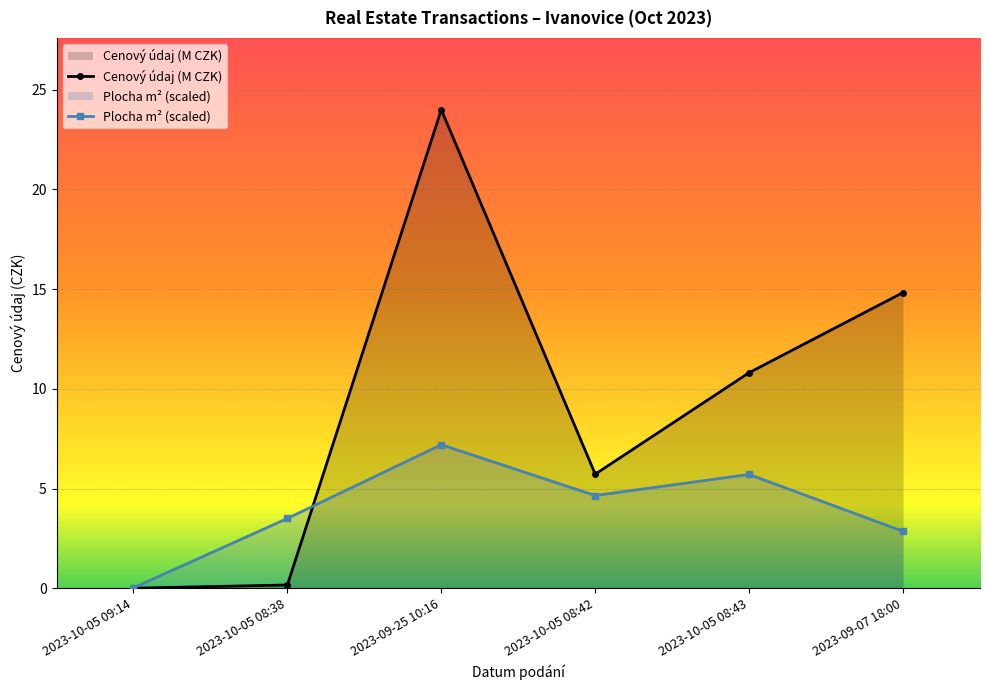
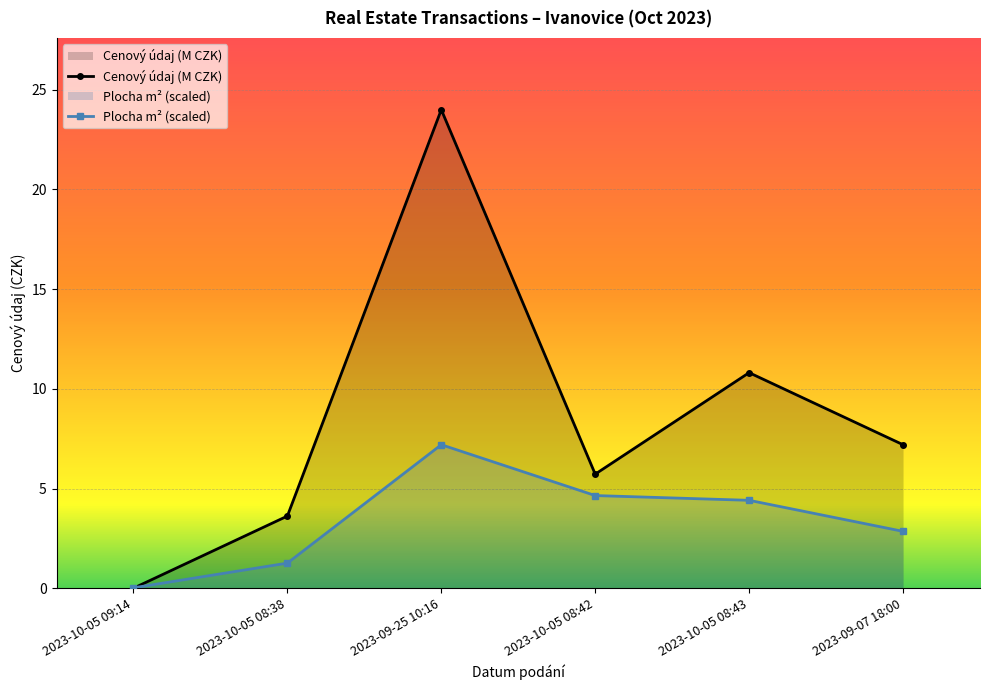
  {
    "Cenový údaj (M CZK)": {
-     "2023-10-05 08:38": 0.2,
+     "2023-10-05 08:38": 3.6,
      "2023-09-25 10:16": 24.0,
      "2023-10-05 08:42": 5.7,
      "2023-10-05 08:43": 10.8,
-     "2023-09-07 18:00": 14.8
+     "2023-09-07 18:00": 7.2
    },
    "Plocha m² (scaled)": {
-     "2023-10-05 08:38": 3.5,
+     "2023-10-05 08:38": 1.3,
      "2023-09-25 10:16": 7.2,
      "2023-10-05 08:42": 4.7,
-     "2023-10-05 08:43": 5.7,
+     "2023-10-05 08:43": 4.4,
      "2023-09-07 18:00": 2.9
    }
  }
